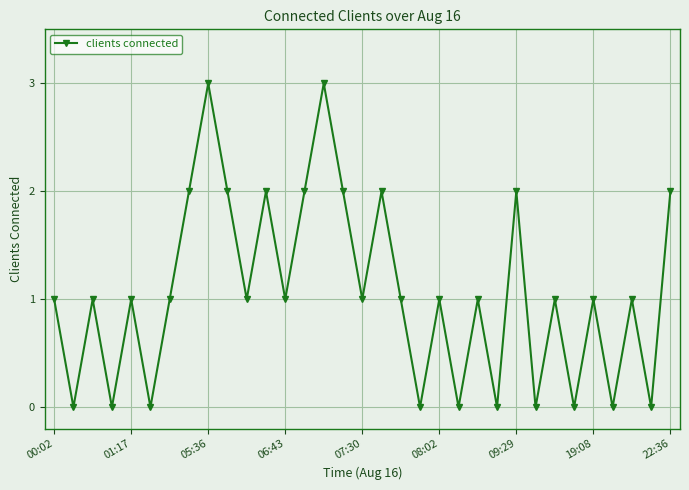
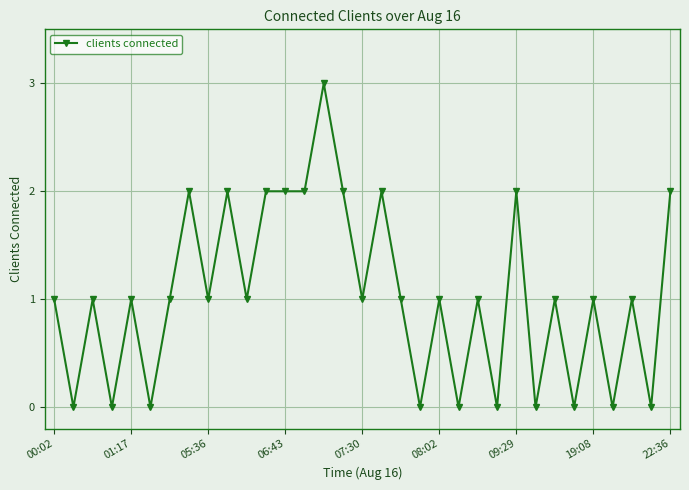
  {
    "00:02": 1,
-   "05:36": 3,
-   "06:43": 1,
+   "05:36": 1,
+   "06:43": 2,
    "08:02": 1,
    "09:29": 2,
    "19:08": 1,
    "22:36": 2
  }
